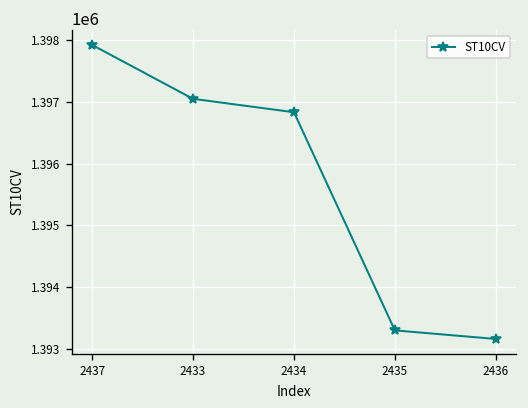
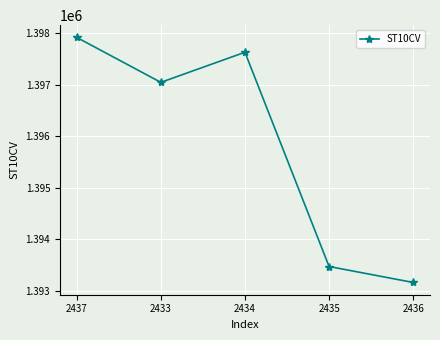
  {
    "2437": 1397900,
    "2433": 1397000,
-   "2434": 1396800,
-   "2435": 1393300,
+   "2434": 1397600,
+   "2435": 1393500,
    "2436": 1393200
  }
